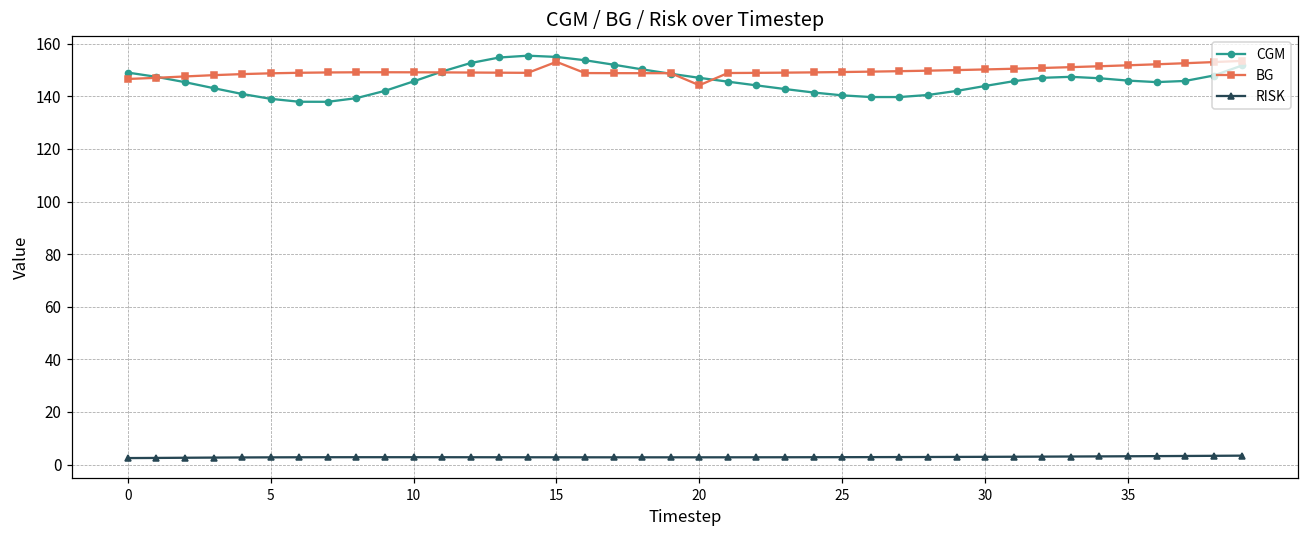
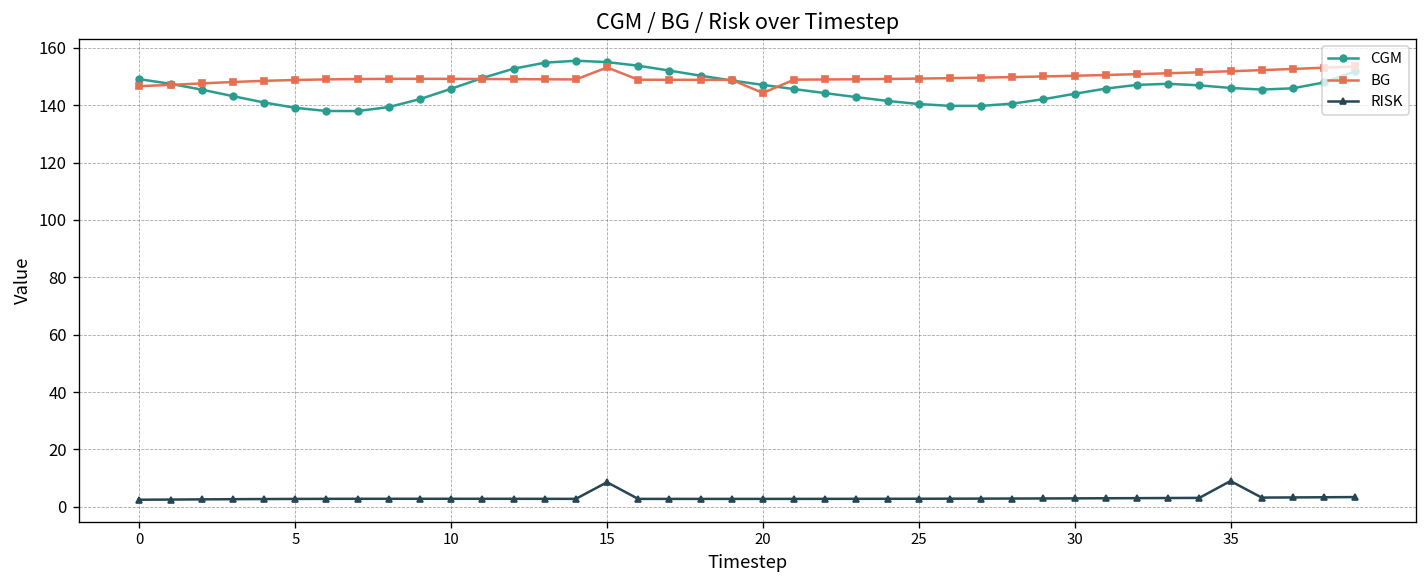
  {
    "CGM": {
      "0": 149,
      "5": 139,
      "10": 146,
      "15": 155,
      "20": 147,
      "25": 140,
      "30": 144,
      "35": 146
    },
    "BG": {
      "0": 147,
      "5": 149,
      "10": 149,
      "15": 153,
      "20": 144,
      "25": 149,
      "30": 150,
      "35": 152
    },
    "RISK": {
      "0": 2,
      "5": 3,
      "10": 3,
-     "15": 3,
+     "15": 9,
      "20": 3,
      "25": 3,
      "30": 3,
-     "35": 3
+     "35": 9
    }
  }
